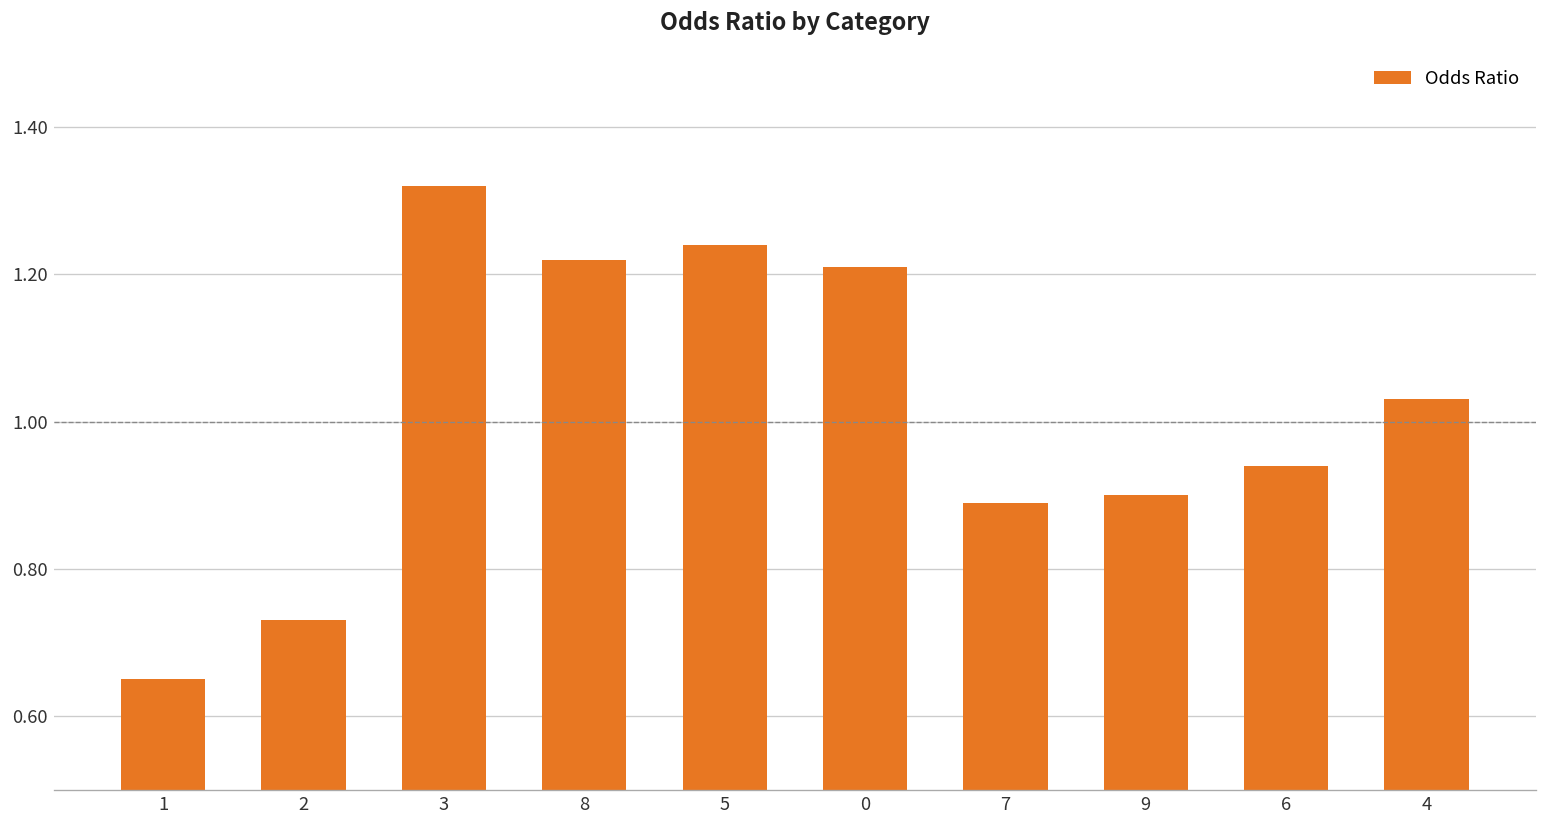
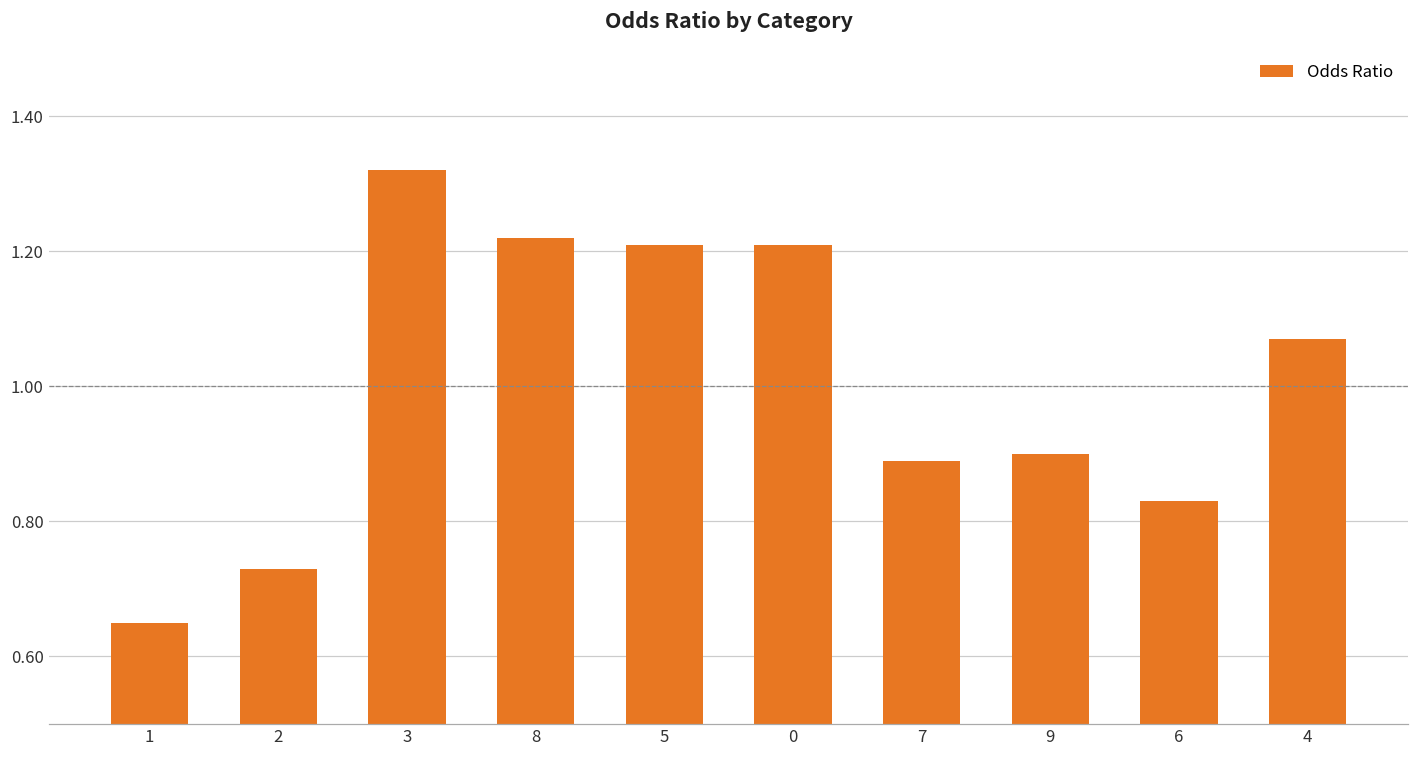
  {
    "1": 0.65,
    "2": 0.73,
    "3": 1.32,
    "8": 1.22,
-   "5": 1.24,
+   "5": 1.21,
    "0": 1.21,
    "7": 0.89,
    "9": 0.90,
-   "6": 0.94,
-   "4": 1.03
+   "6": 0.83,
+   "4": 1.07
  }
